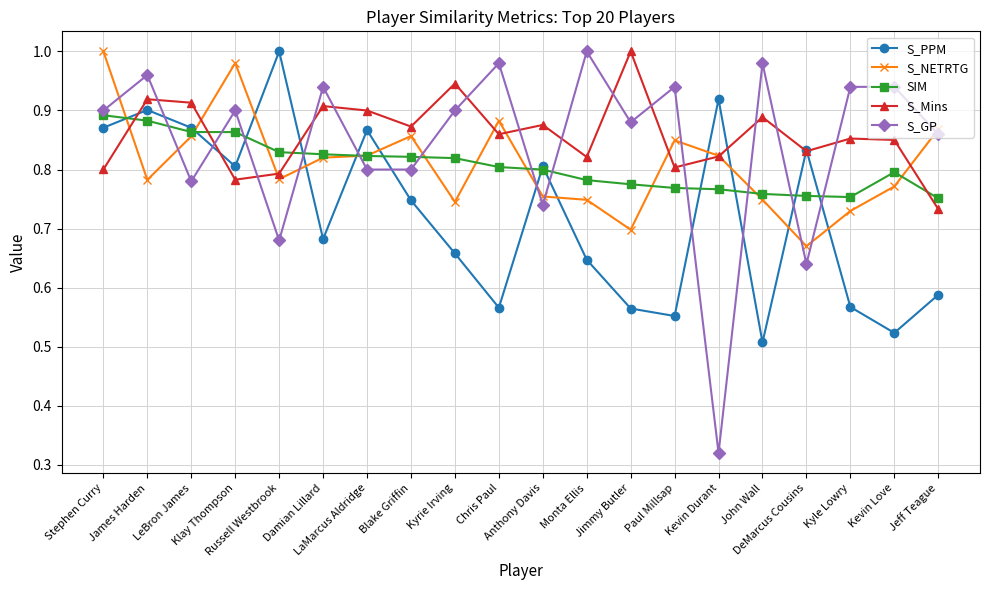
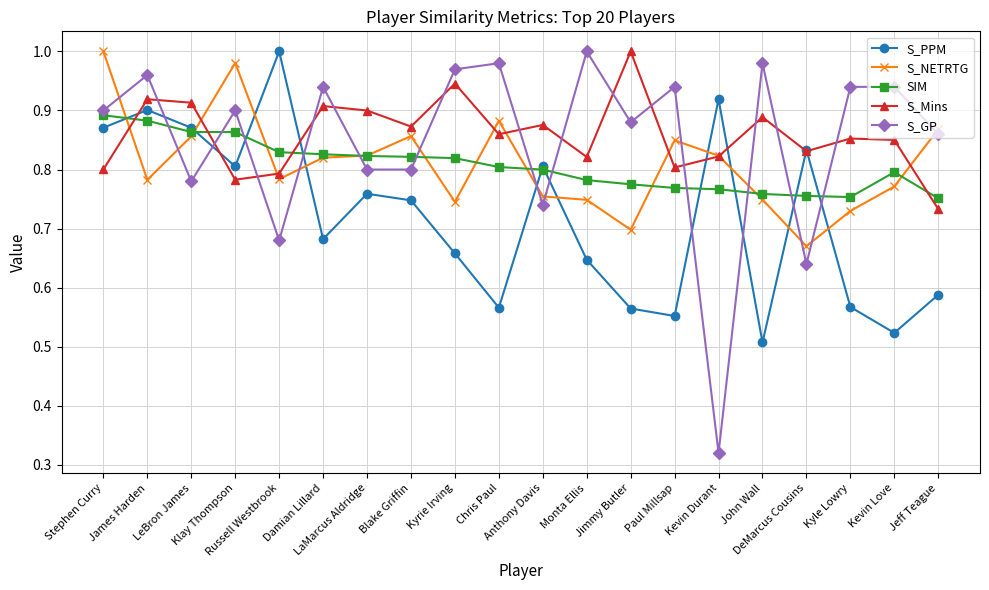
  {
    "S_PPM": {
      "Stephen Curry": 0.87,
      "James Harden": 0.90,
      "LeBron James": 0.87,
      "Klay Thompson": 0.81,
      "Russell Westbrook": 1.00,
      "Damian Lillard": 0.68,
-     "LaMarcus Aldridge": 0.87,
+     "LaMarcus Aldridge": 0.76,
      "Blake Griffin": 0.75,
      "Kyrie Irving": 0.66,
      "Chris Paul": 0.57,
      "Anthony Davis": 0.81,
      "Monta Ellis": 0.65,
      "Jimmy Butler": 0.56,
      "Paul Millsap": 0.55,
      "Kevin Durant": 0.92,
      "John Wall": 0.51,
      "Kyle Lowry": 0.57,
      "Kevin Love": 0.52,
      "Jeff Teague": 0.59
    },
    "S_NETRTG": {
      "Stephen Curry": 1.00,
      "James Harden": 0.78,
      "LeBron James": 0.86,
      "Klay Thompson": 0.98,
      "Russell Westbrook": 0.78,
      "Damian Lillard": 0.82,
      "Blake Griffin": 0.86,
      "Kyrie Irving": 0.75,
      "Chris Paul": 0.88,
      "Anthony Davis": 0.75,
      "Monta Ellis": 0.75,
      "Jimmy Butler": 0.70,
      "Paul Millsap": 0.85,
      "John Wall": 0.75,
      "DeMarcus Cousins": 0.67,
      "Kyle Lowry": 0.73,
      "Kevin Love": 0.77
    },
    "SIM": {
      "Stephen Curry": 0.89,
      "James Harden": 0.88,
      "LeBron James": 0.86,
      "Klay Thompson": 0.86,
      "Russell Westbrook": 0.83,
      "Damian Lillard": 0.83,
      "Blake Griffin": 0.82,
      "Kyrie Irving": 0.82,
      "Chris Paul": 0.80,
      "Anthony Davis": 0.80,
      "Monta Ellis": 0.78,
      "Jimmy Butler": 0.78,
      "Paul Millsap": 0.77,
      "Kevin Durant": 0.77,
      "John Wall": 0.76,
      "DeMarcus Cousins": 0.76,
      "Kyle Lowry": 0.75,
      "Kevin Love": 0.80,
      "Jeff Teague": 0.75
    },
    "S_Mins": {
      "Stephen Curry": 0.80,
      "James Harden": 0.92,
      "LeBron James": 0.91,
      "Klay Thompson": 0.78,
      "Russell Westbrook": 0.79,
      "Damian Lillard": 0.91,
      "LaMarcus Aldridge": 0.90,
      "Blake Griffin": 0.87,
      "Kyrie Irving": 0.95,
      "Chris Paul": 0.86,
      "Anthony Davis": 0.88,
      "Monta Ellis": 0.82,
      "Jimmy Butler": 1.00,
      "Paul Millsap": 0.80,
      "John Wall": 0.89,
      "Kyle Lowry": 0.85,
      "Kevin Love": 0.85,
      "Jeff Teague": 0.73
    },
    "S_GP": {
      "Stephen Curry": 0.90,
      "James Harden": 0.96,
      "LeBron James": 0.78,
      "Klay Thompson": 0.90,
      "Russell Westbrook": 0.68,
      "Damian Lillard": 0.94,
      "LaMarcus Aldridge": 0.80,
      "Blake Griffin": 0.80,
-     "Kyrie Irving": 0.90,
+     "Kyrie Irving": 0.97,
      "Chris Paul": 0.98,
      "Anthony Davis": 0.74,
      "Monta Ellis": 1.00,
      "Jimmy Butler": 0.88,
      "Paul Millsap": 0.94,
      "Kevin Durant": 0.32,
      "John Wall": 0.98,
      "DeMarcus Cousins": 0.64,
      "Kyle Lowry": 0.94
    }
  }
